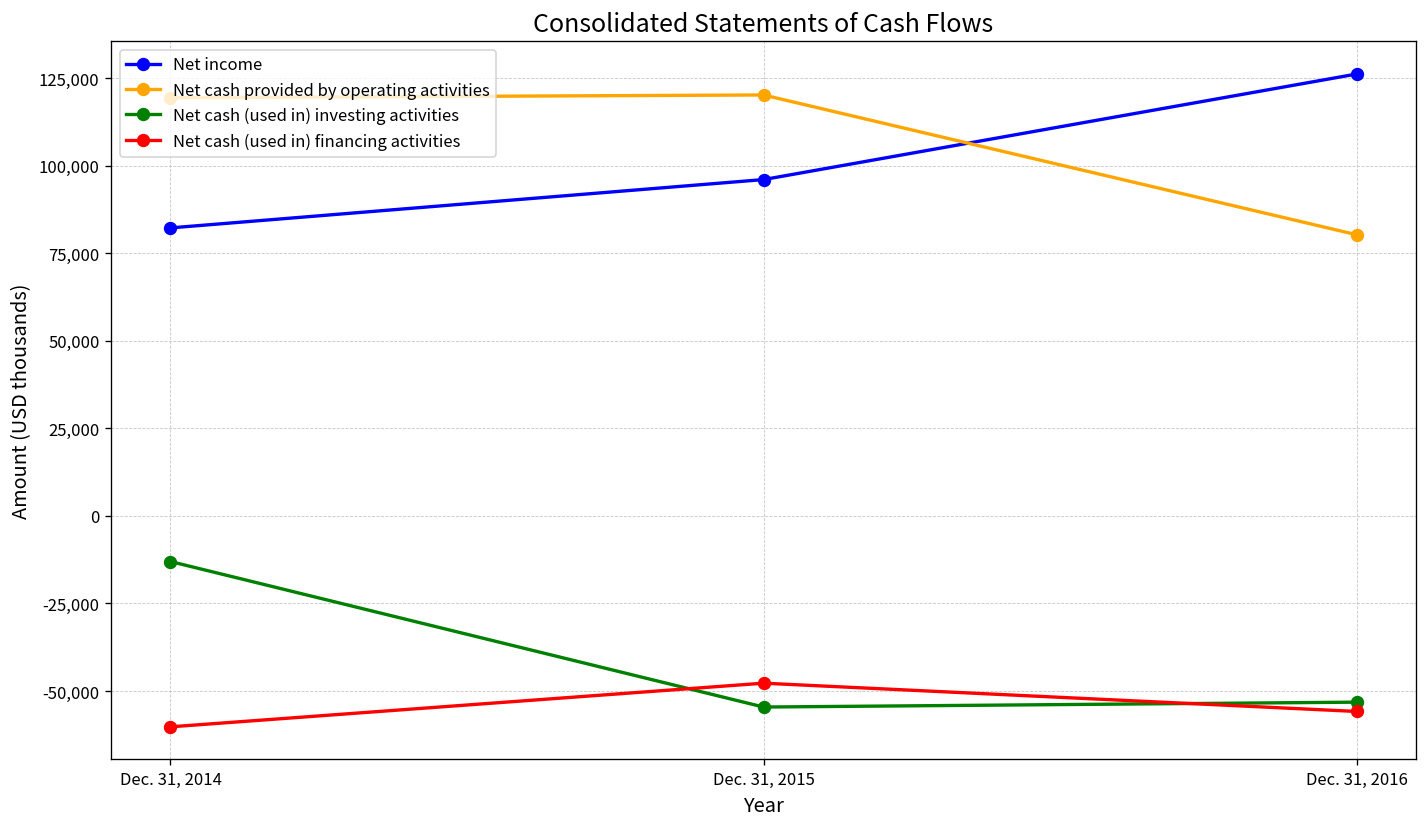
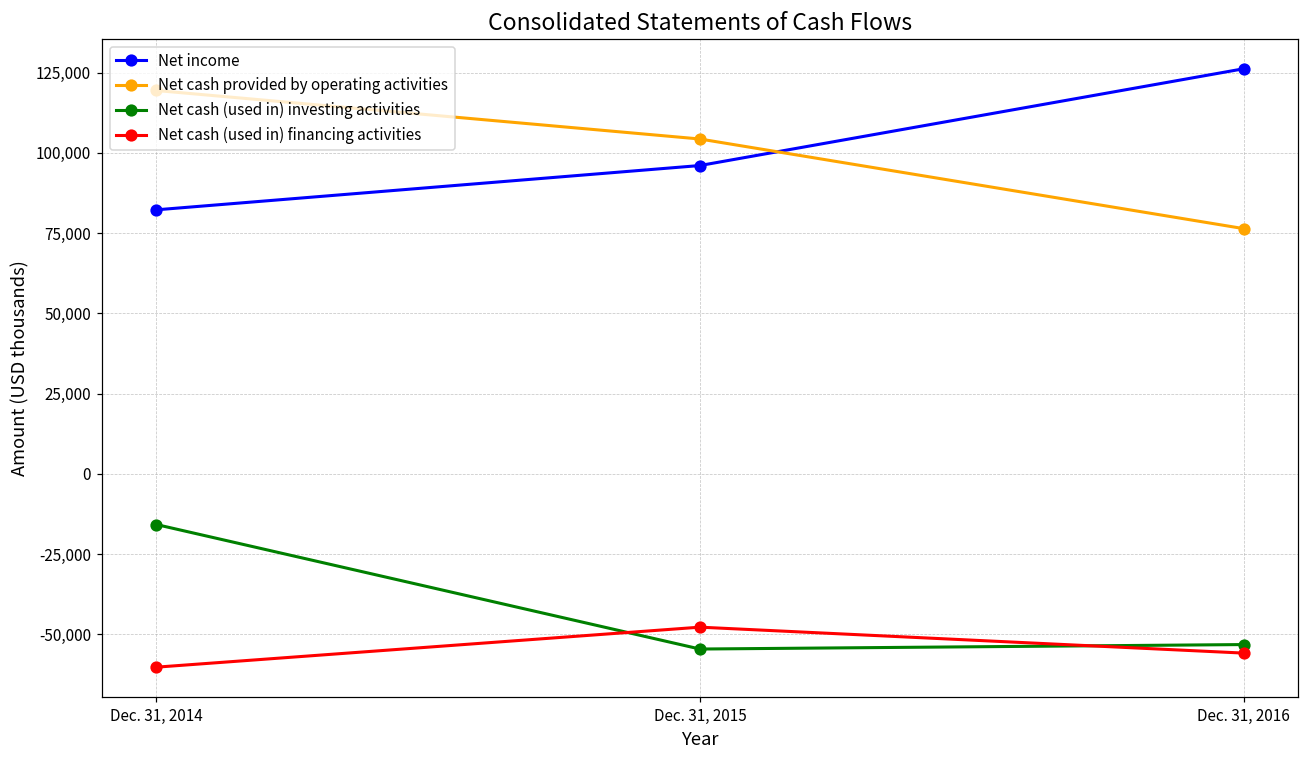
  {
    "Net income": {
      "Dec. 31, 2014": "82,000",
      "Dec. 31, 2015": "96,000",
      "Dec. 31, 2016": "126,000"
    },
    "Net cash provided by operating activities": {
-     "Dec. 31, 2015": "120,000",
-     "Dec. 31, 2016": "80,000"
+     "Dec. 31, 2015": "104,000",
+     "Dec. 31, 2016": "76,000"
    },
    "Net cash (used in) investing activities": {
-     "Dec. 31, 2014": "-13,000",
+     "Dec. 31, 2014": "-16,000",
      "Dec. 31, 2015": "-55,000",
      "Dec. 31, 2016": "-53,000"
    },
    "Net cash (used in) financing activities": {
      "Dec. 31, 2014": "-60,000",
      "Dec. 31, 2015": "-48,000",
      "Dec. 31, 2016": "-56,000"
    }
  }
